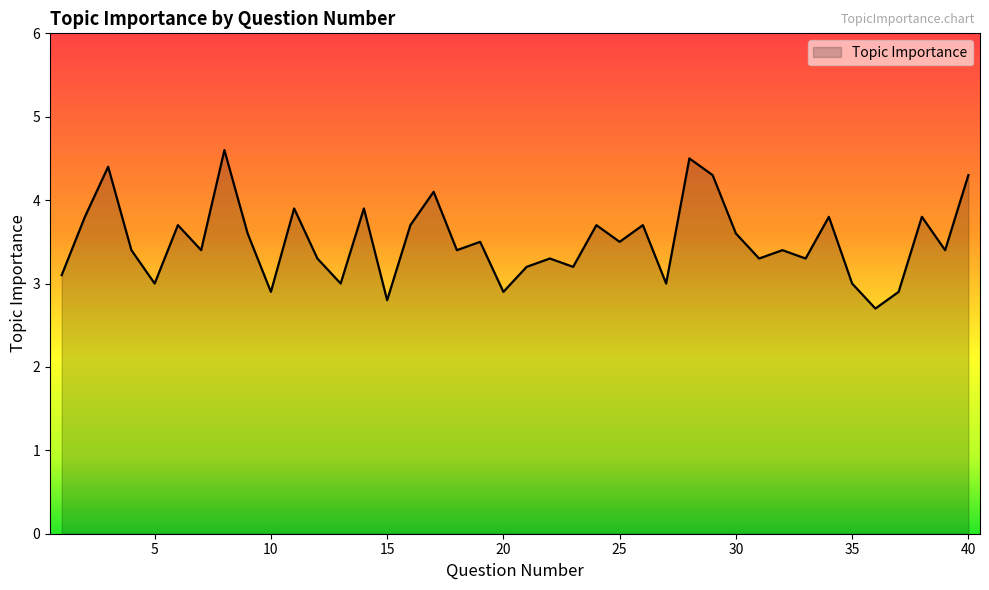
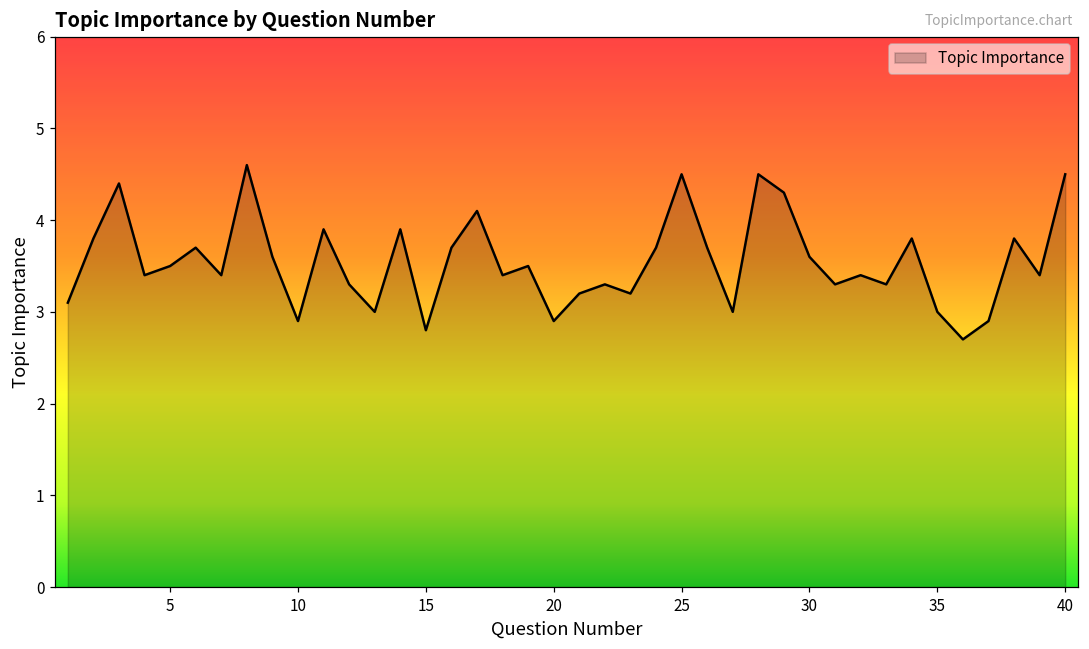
  {
-   "5": 3.0,
+   "5": 3.5,
    "10": 2.9,
    "15": 2.8,
    "20": 2.9,
-   "25": 3.5,
+   "25": 4.5,
    "30": 3.6,
    "35": 3.0,
-   "40": 4.3
+   "40": 4.5
  }
